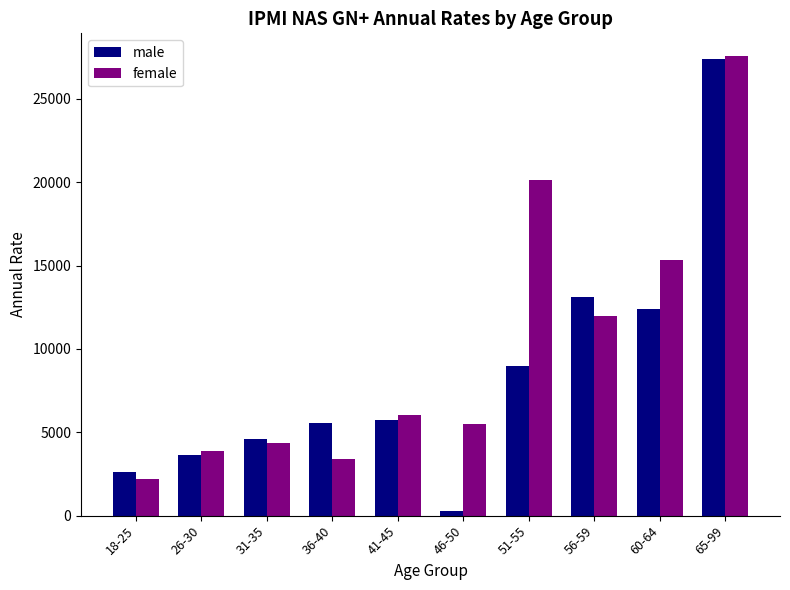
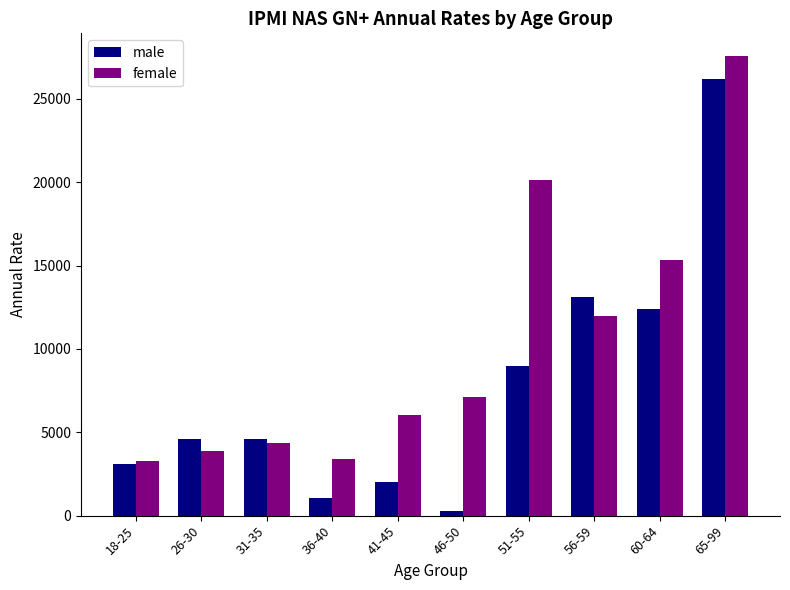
  {
    "male": {
-     "18-25": 2600,
-     "26-30": 3700,
+     "18-25": 3100,
+     "26-30": 4600,
      "31-35": 4600,
-     "36-40": 5600,
-     "41-45": 5800,
+     "36-40": 1000,
+     "41-45": 2000,
      "46-50": 300,
      "51-55": 9000,
      "56-59": 13100,
      "60-64": 12400,
-     "65-99": 27400
+     "65-99": 26200
    },
    "female": {
-     "18-25": 2200,
+     "18-25": 3200,
      "26-30": 3900,
      "31-35": 4300,
      "36-40": 3400,
      "41-45": 6100,
-     "46-50": 5500,
+     "46-50": 7100,
      "51-55": 20100,
      "56-59": 12000,
      "60-64": 15300,
      "65-99": 27500
    }
  }
